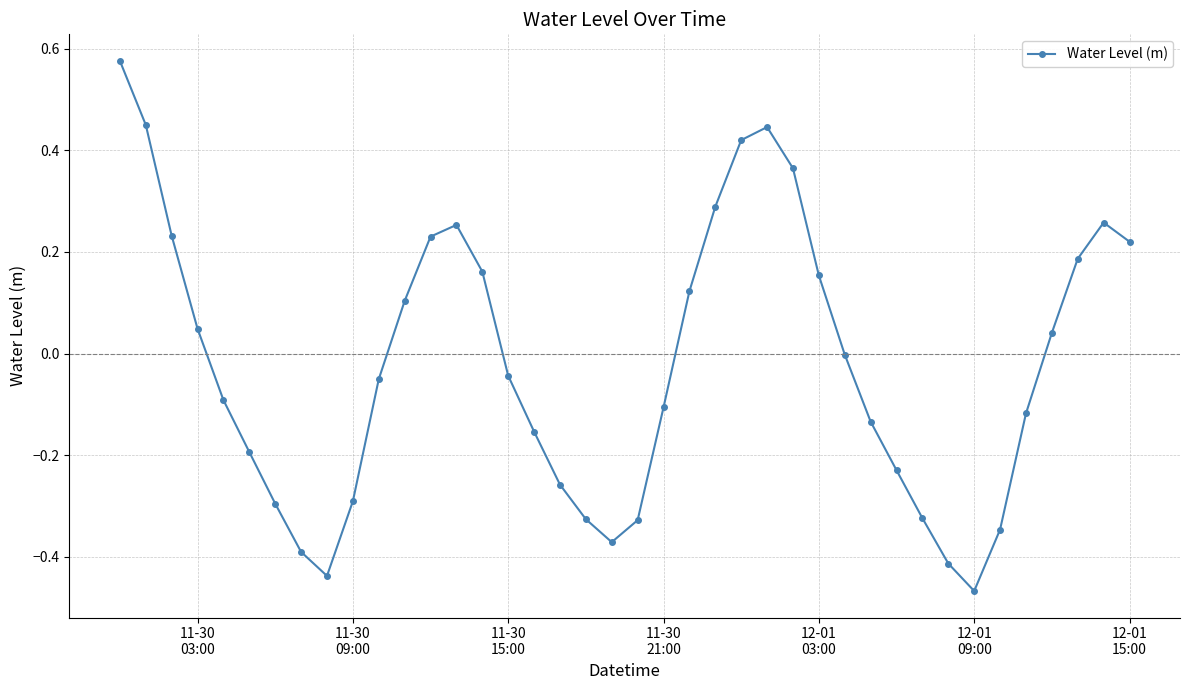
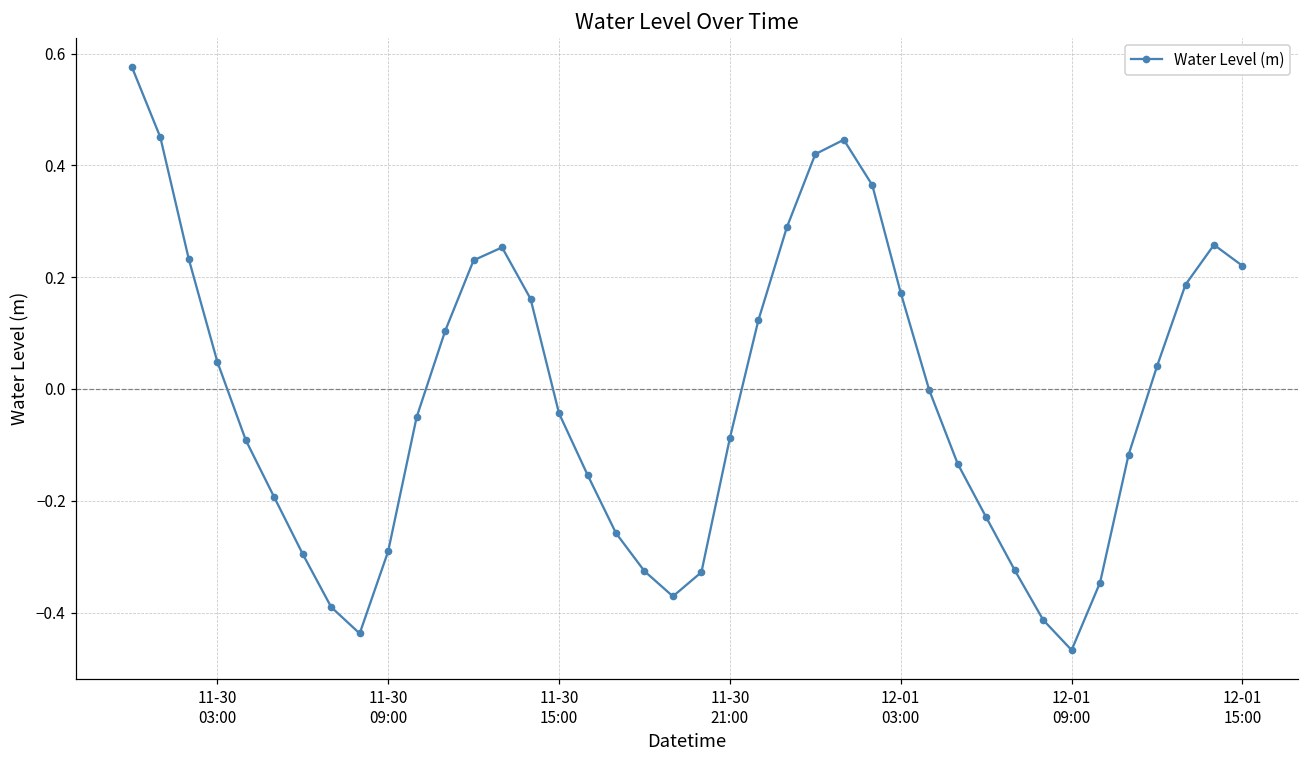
  {
    "11-30 03:00": 0.05,
    "11-30 09:00": -0.29,
    "11-30 15:00": -0.04,
-   "11-30 21:00": -0.11,
-   "12-01 03:00": 0.15,
+   "11-30 21:00": -0.09,
+   "12-01 03:00": 0.17,
    "12-01 09:00": -0.47,
    "12-01 15:00": 0.22
  }
